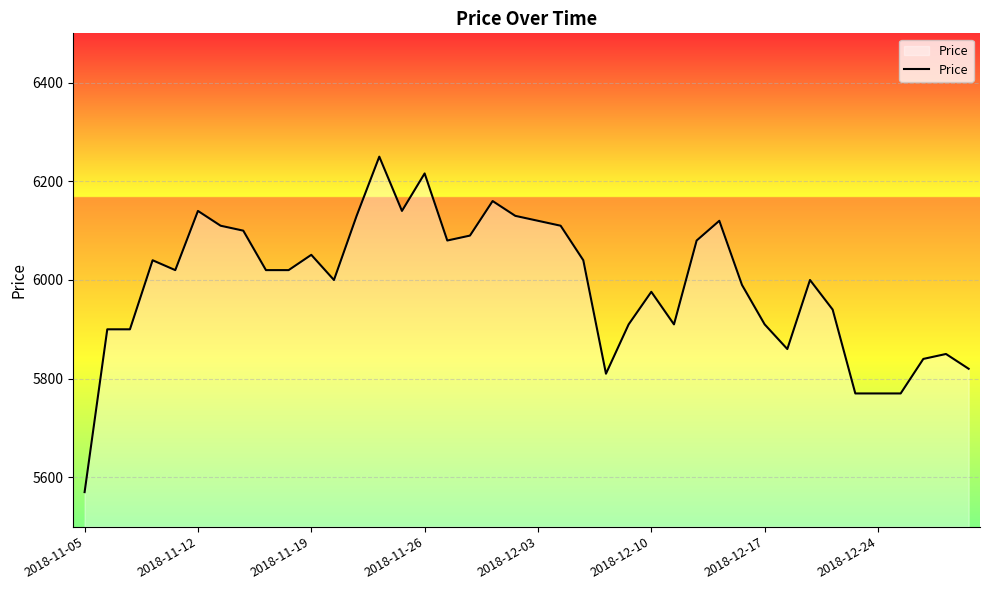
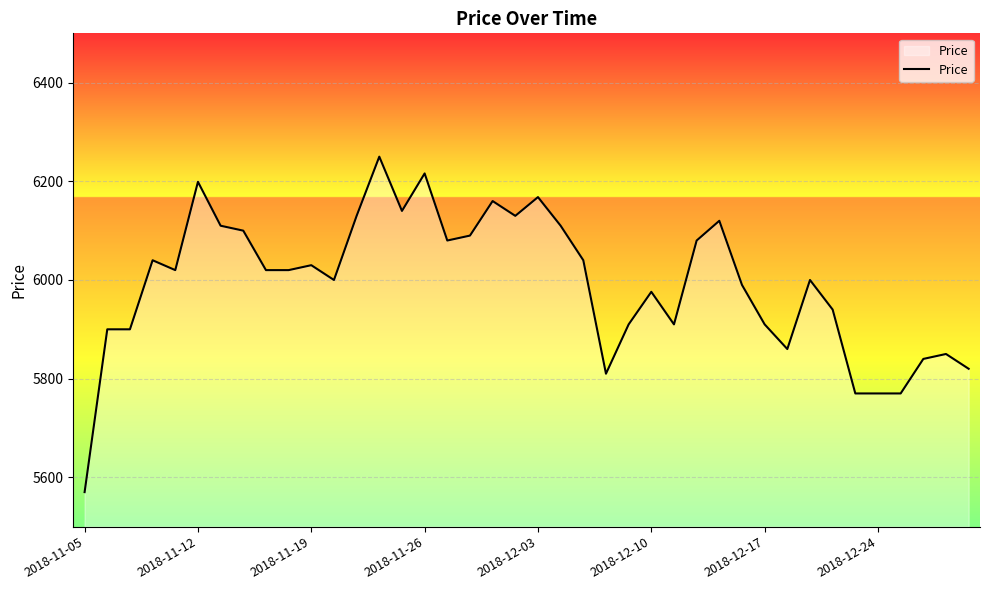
  {
    "2018-11-05": 5570,
-   "2018-11-12": 6140,
-   "2018-11-19": 6050,
+   "2018-11-12": 6200,
+   "2018-11-19": 6030,
    "2018-11-26": 6220,
-   "2018-12-03": 6120,
+   "2018-12-03": 6170,
    "2018-12-10": 5980,
    "2018-12-17": 5910,
    "2018-12-24": 5770
  }
